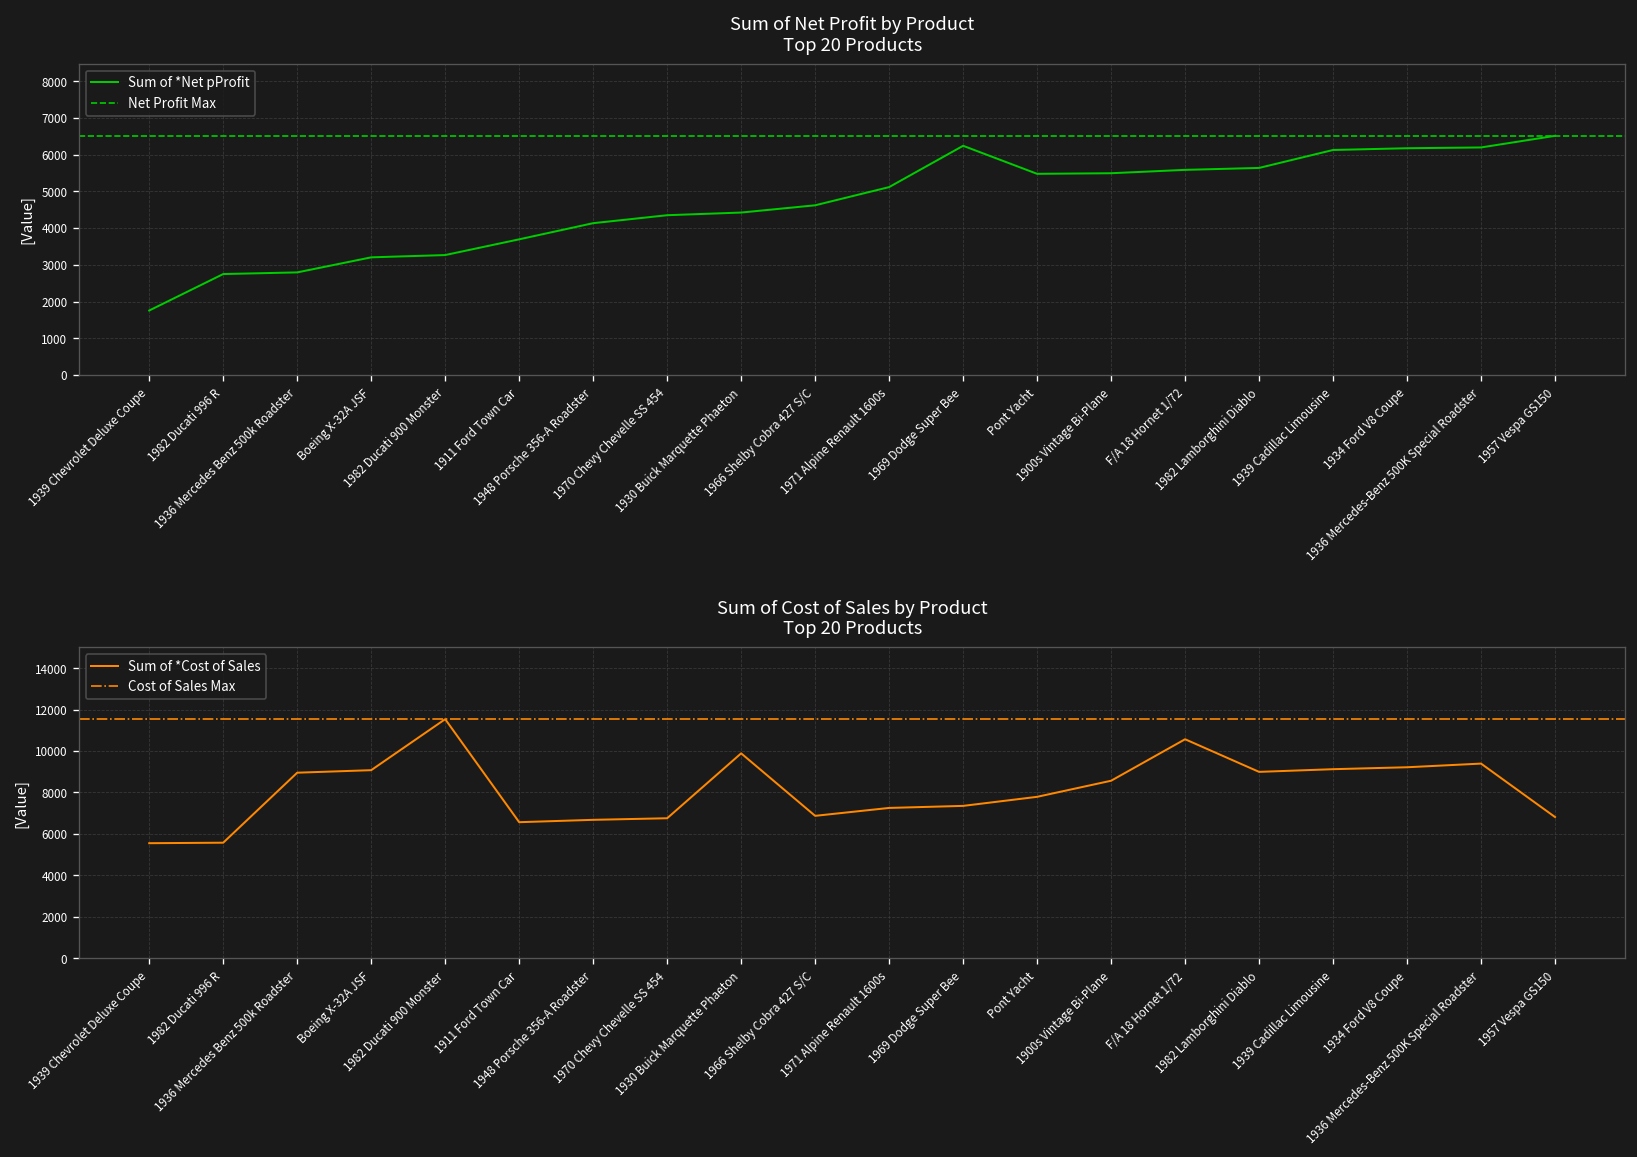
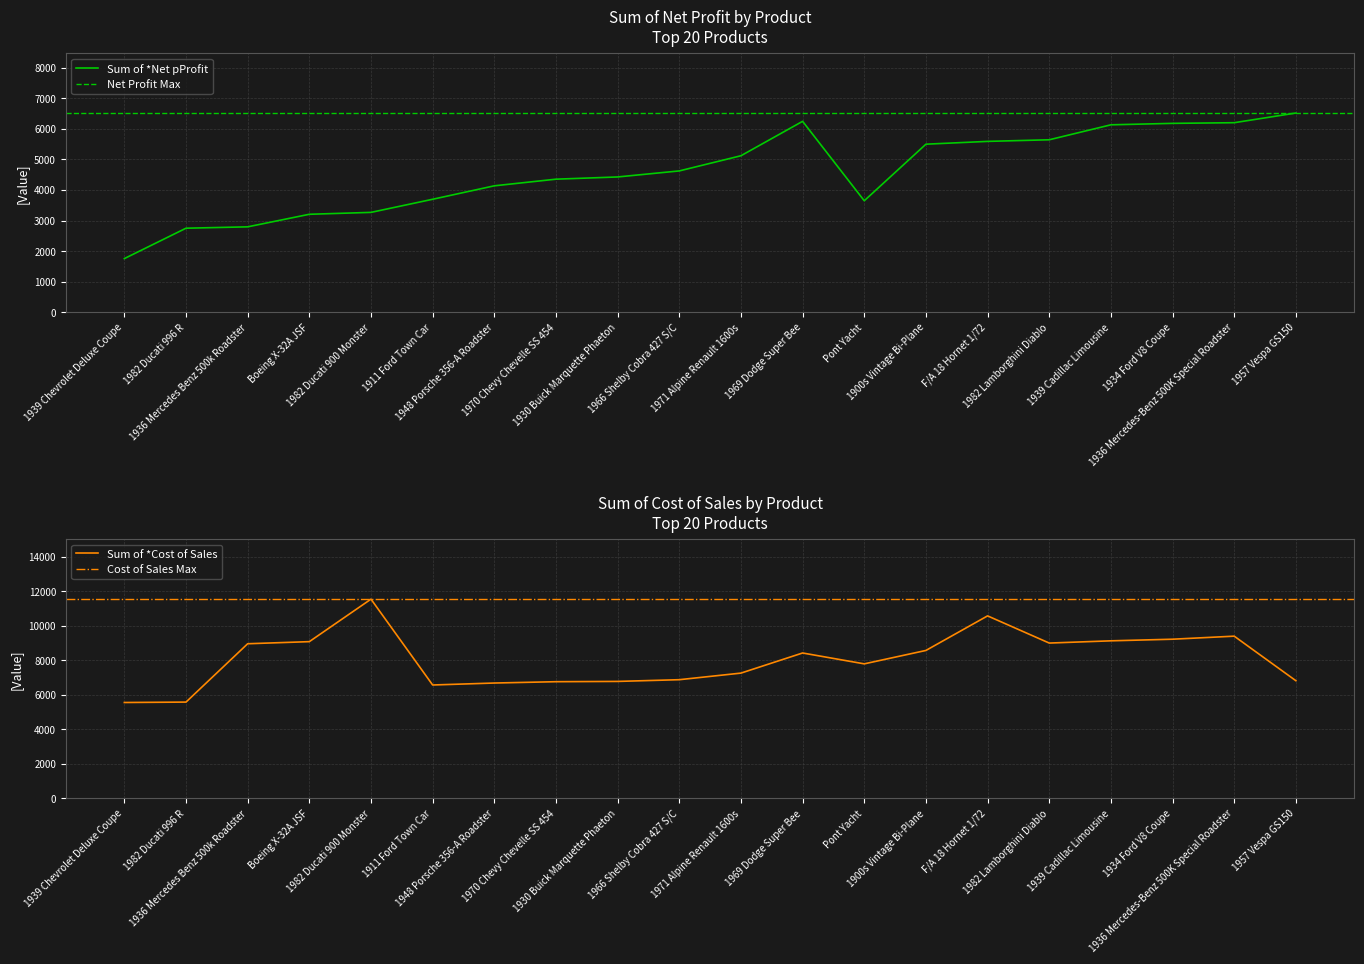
  {
    "Sum of Net Profit by Product Top 20 Products": {
      "1939 Chevrolet Deluxe Coupe": 1800,
      "1982 Ducati 996 R": 2700,
      "1936 Mercedes Benz 500k Roadster": 2800,
      "Boeing X-32A JSF": 3200,
      "1982 Ducati 900 Monster": 3300,
      "1911 Ford Town Car": 3700,
      "1948 Porsche 356-A Roadster": 4100,
      "1970 Chevy Chevelle SS 454": 4400,
      "1930 Buick Marquette Phaeton": 4400,
      "1966 Shelby Cobra 427 S/C": 4600,
      "1971 Alpine Renault 1600s": 5100,
      "1969 Dodge Super Bee": 6200,
-     "Pont Yacht": 5500,
+     "Pont Yacht": 3600,
      "1900s Vintage Bi-Plane": 5500,
      "F/A 18 Hornet 1/72": 5600,
      "1982 Lamborghini Diablo": 5600,
      "1939 Cadillac Limousine": 6100,
      "1934 Ford V8 Coupe": 6200,
      "1936 Mercedes-Benz 500K Special Roadster": 6200,
      "1957 Vespa GS150": 6500
    },
    "Sum of Cost of Sales by Product Top 20 Products": {
      "1939 Chevrolet Deluxe Coupe": 5600,
      "1982 Ducati 996 R": 5600,
      "1936 Mercedes Benz 500k Roadster": 9000,
      "Boeing X-32A JSF": 9100,
      "1982 Ducati 900 Monster": 11500,
      "1911 Ford Town Car": 6600,
      "1948 Porsche 356-A Roadster": 6700,
      "1970 Chevy Chevelle SS 454": 6800,
-     "1930 Buick Marquette Phaeton": 9900,
+     "1930 Buick Marquette Phaeton": 6800,
      "1966 Shelby Cobra 427 S/C": 6900,
      "1971 Alpine Renault 1600s": 7300,
-     "1969 Dodge Super Bee": 7400,
+     "1969 Dodge Super Bee": 8400,
      "Pont Yacht": 7800,
      "1900s Vintage Bi-Plane": 8600,
      "F/A 18 Hornet 1/72": 10600,
      "1982 Lamborghini Diablo": 9000,
      "1939 Cadillac Limousine": 9100,
      "1934 Ford V8 Coupe": 9200,
      "1936 Mercedes-Benz 500K Special Roadster": 9400,
      "1957 Vespa GS150": 6800
    }
  }
